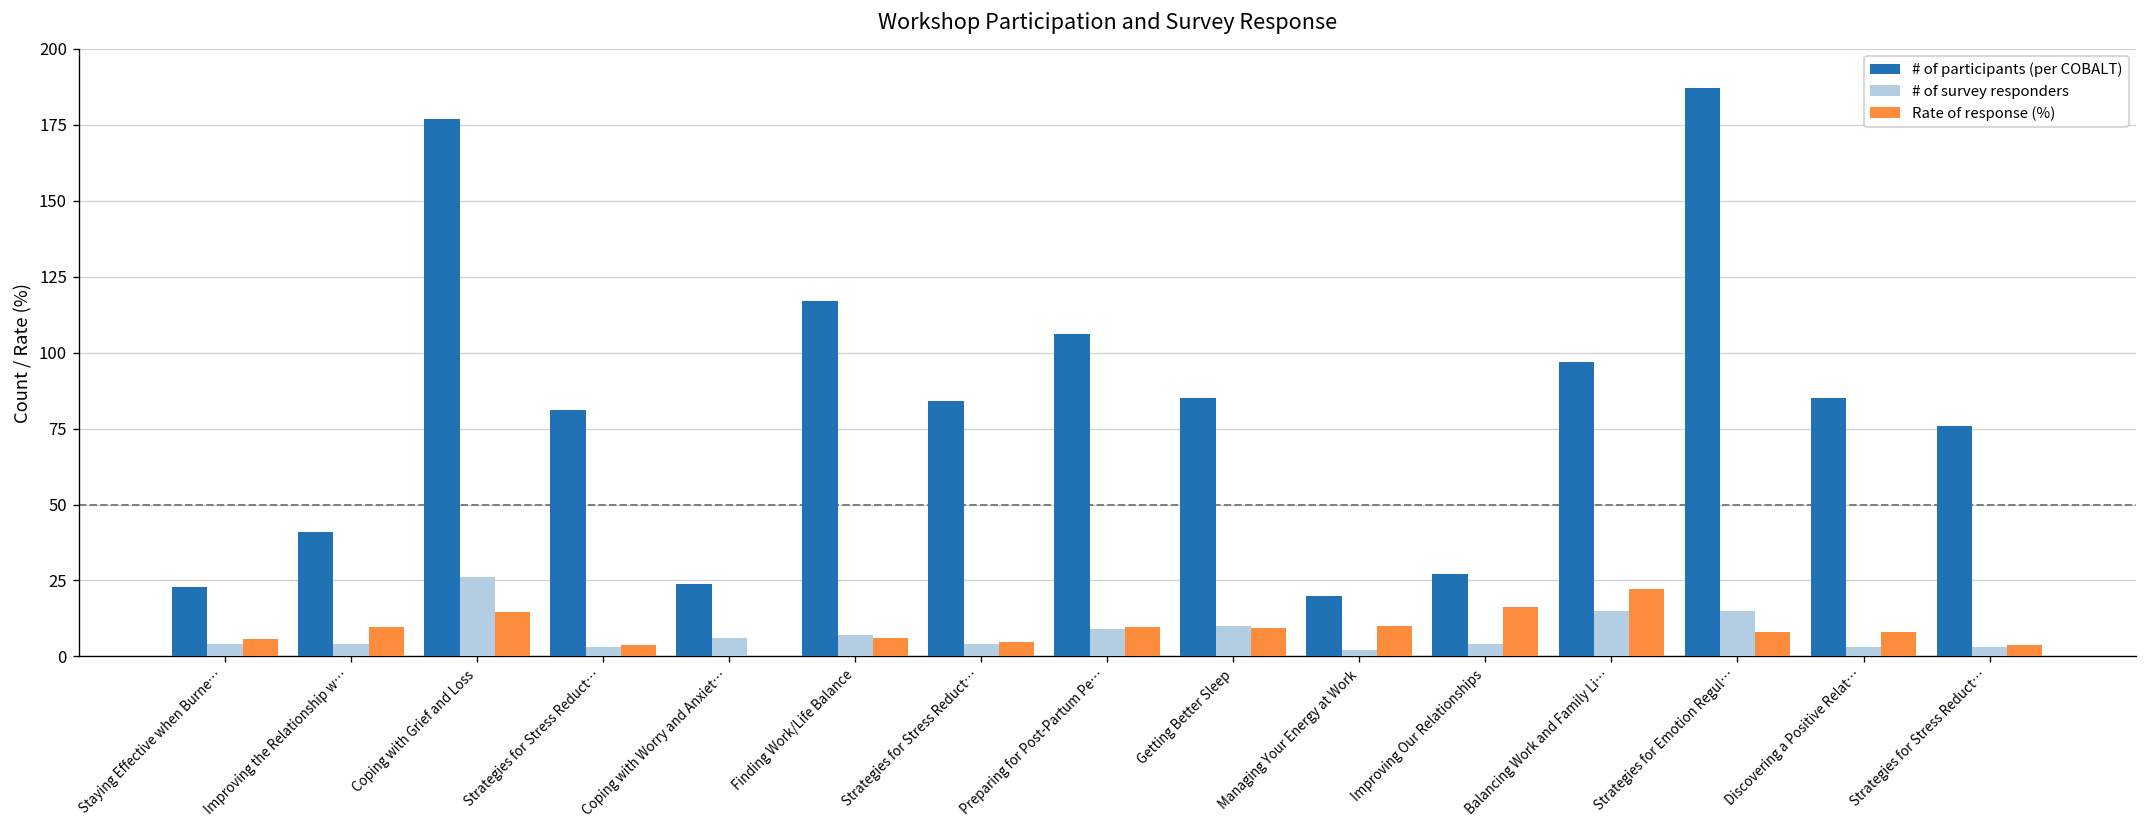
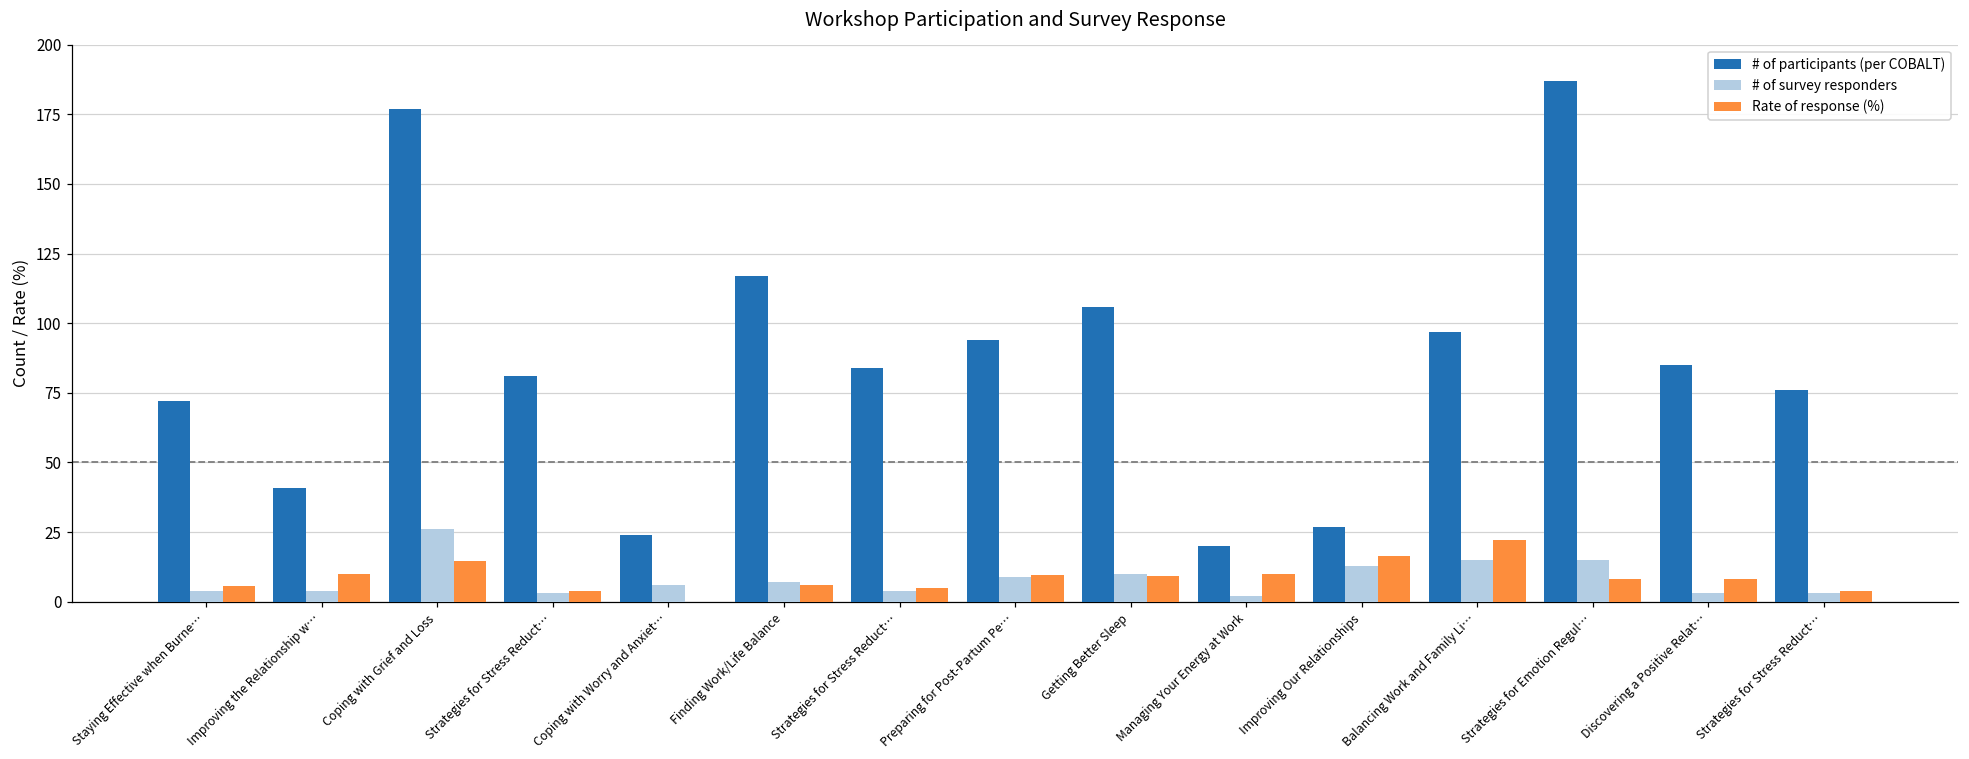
  {
    "# of participants (per COBALT)": {
-     "Staying Effective when Burne…": 23,
+     "Staying Effective when Burne…": 72,
      "Improving the Relationship w…": 41,
      "Coping with Grief and Loss": 177,
      "Coping with Worry and Anxiet…": 24,
      "Finding Work/Life Balance": 117,
-     "Preparing for Post-Partum Pe…": 106,
-     "Getting Better Sleep": 85,
+     "Preparing for Post-Partum Pe…": 94,
+     "Getting Better Sleep": 106,
      "Managing Your Energy at Work": 20,
      "Improving Our Relationships": 27,
      "Balancing Work and Family Li…": 97,
      "Strategies for Emotion Regul…": 187,
      "Discovering a Positive Relat…": 85
    },
    "# of survey responders": {
      "Staying Effective when Burne…": 4,
      "Improving the Relationship w…": 4,
      "Coping with Grief and Loss": 26,
      "Coping with Worry and Anxiet…": 6,
      "Finding Work/Life Balance": 7,
      "Preparing for Post-Partum Pe…": 9,
      "Getting Better Sleep": 10,
      "Managing Your Energy at Work": 2,
-     "Improving Our Relationships": 4,
+     "Improving Our Relationships": 13,
      "Balancing Work and Family Li…": 15,
      "Strategies for Emotion Regul…": 15,
      "Discovering a Positive Relat…": 3
    },
    "Rate of response (%)": {
      "Staying Effective when Burne…": 6,
      "Improving the Relationship w…": 10,
      "Coping with Grief and Loss": 15,
      "Coping with Worry and Anxiet…": 0,
      "Finding Work/Life Balance": 6,
      "Preparing for Post-Partum Pe…": 10,
      "Getting Better Sleep": 9,
      "Managing Your Energy at Work": 10,
      "Improving Our Relationships": 16,
      "Balancing Work and Family Li…": 22,
      "Strategies for Emotion Regul…": 8,
      "Discovering a Positive Relat…": 8
    }
  }
